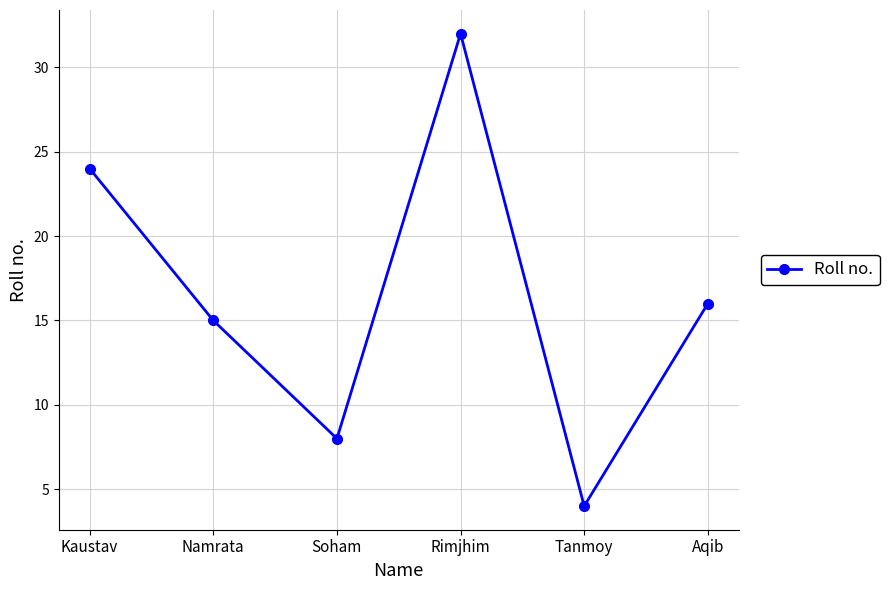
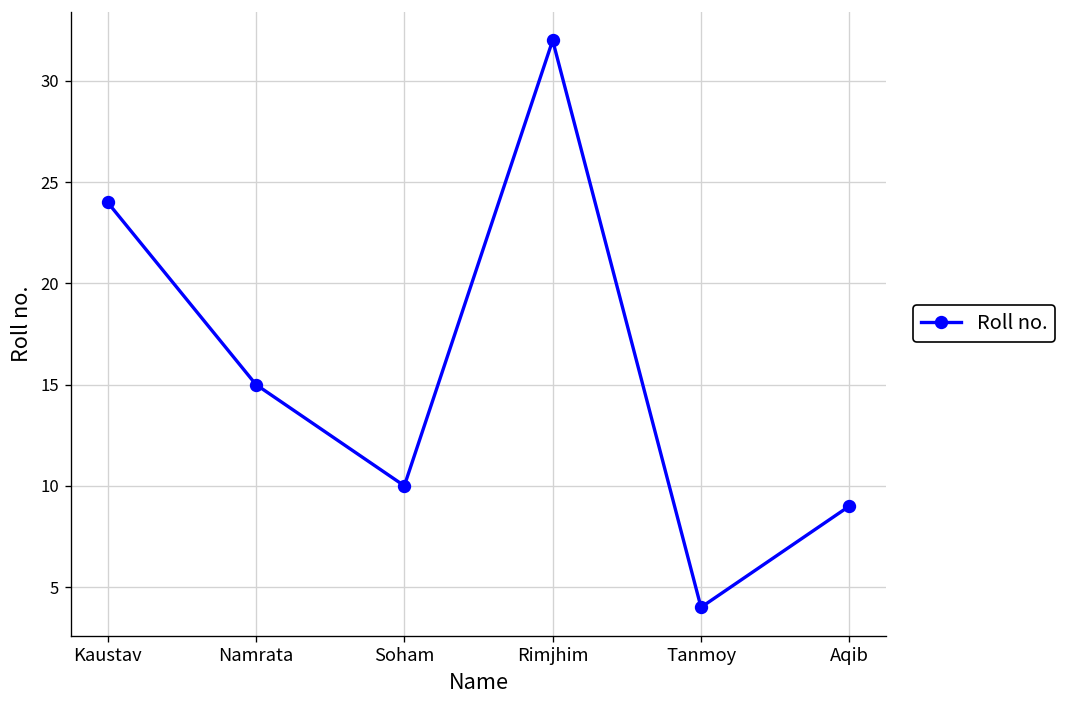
  {
    "Kaustav": 24,
    "Namrata": 15,
-   "Soham": 8,
+   "Soham": 10,
    "Rimjhim": 32,
    "Tanmoy": 4,
-   "Aqib": 16
+   "Aqib": 9
  }
